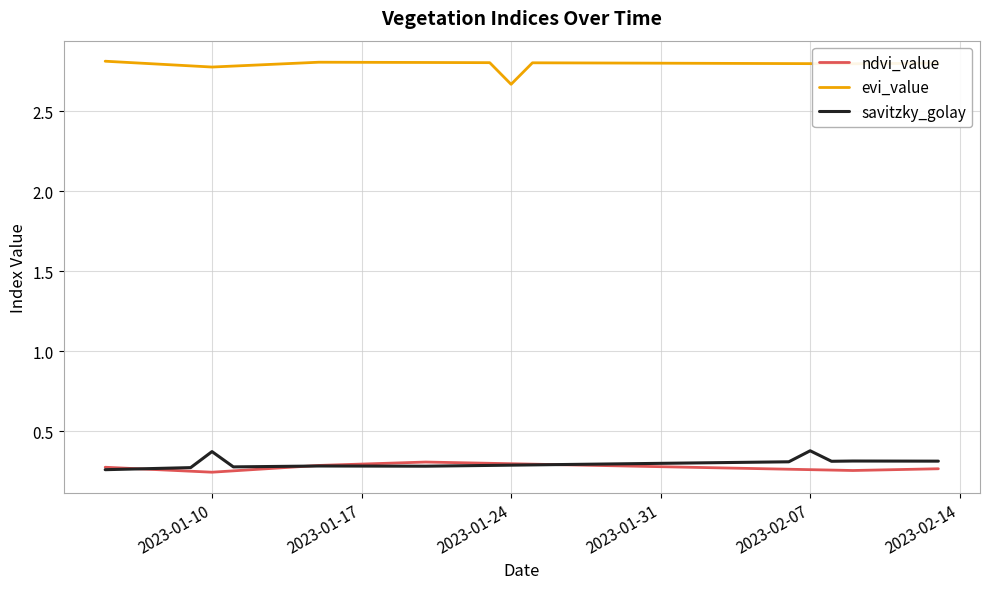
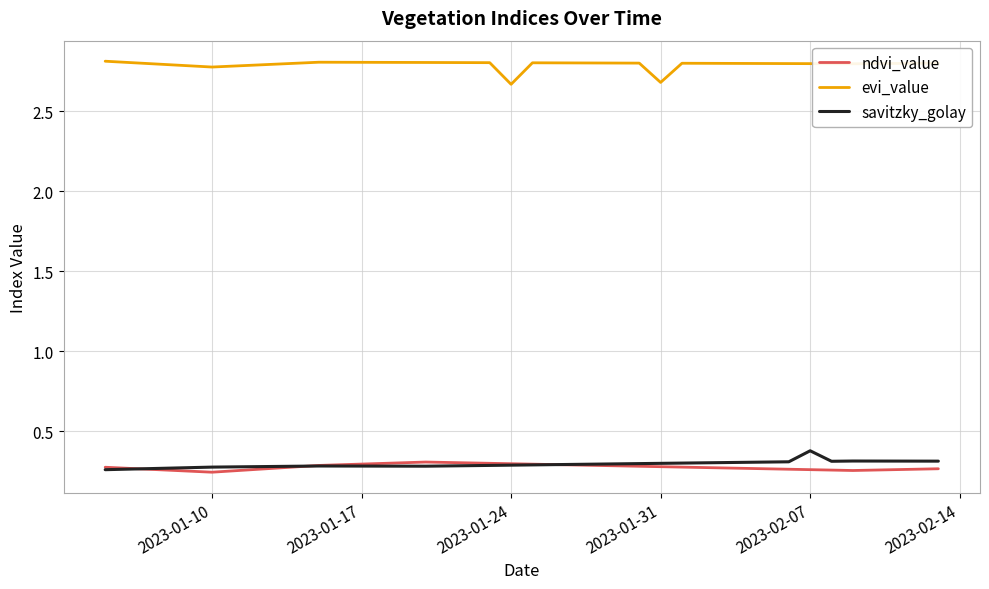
  {
    "ndvi_value": {
      "2023-01-10": 0.24,
      "2023-01-31": 0.28,
      "2023-02-07": 0.26
    },
    "evi_value": {
      "2023-01-10": 2.78,
      "2023-01-17": 2.81,
      "2023-01-24": 2.67,
-     "2023-01-31": 2.80,
+     "2023-01-31": 2.68,
      "2023-02-07": 2.80
    },
    "savitzky_golay": {
-     "2023-01-10": 0.37,
+     "2023-01-10": 0.27,
      "2023-01-31": 0.30,
      "2023-02-07": 0.38
    }
  }
